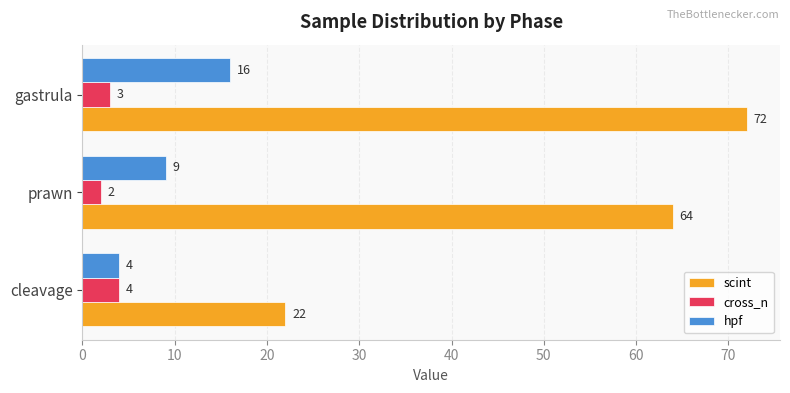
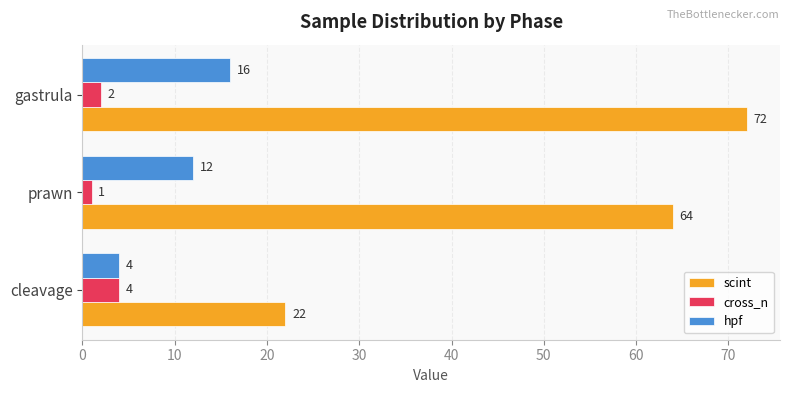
  {
    "scint": {
      "gastrula": 72,
      "prawn": 64,
      "cleavage": 22
    },
    "cross_n": {
-     "gastrula": 3,
-     "prawn": 2,
+     "gastrula": 2,
+     "prawn": 1,
      "cleavage": 4
    },
    "hpf": {
      "gastrula": 16,
-     "prawn": 9,
+     "prawn": 12,
      "cleavage": 4
    }
  }
